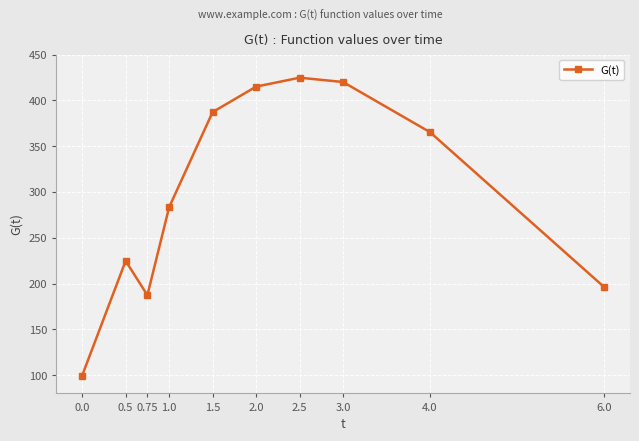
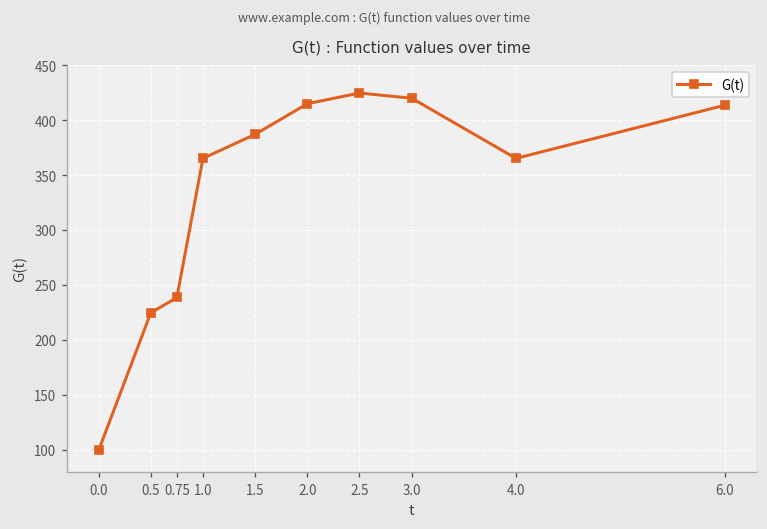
  {
    "0.0": 100,
    "0.5": 220,
-   "0.75": 190,
-   "1.0": 280,
+   "0.75": 240,
+   "1.0": 370,
    "1.5": 390,
    "2.0": 420,
    "2.5": 420,
    "3.0": 420,
    "4.0": 370,
-   "6.0": 200
+   "6.0": 410
  }
